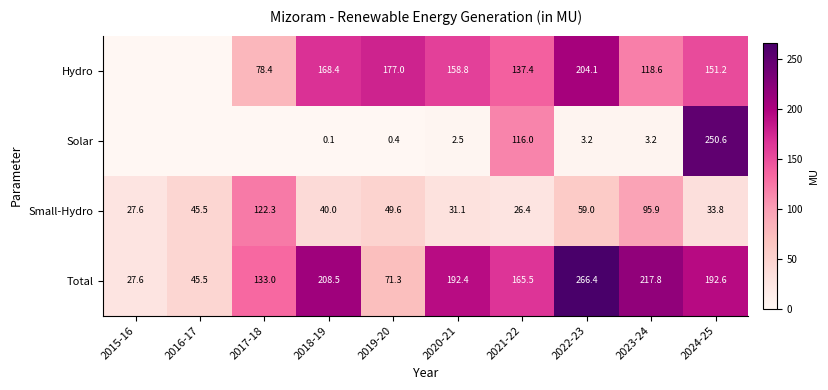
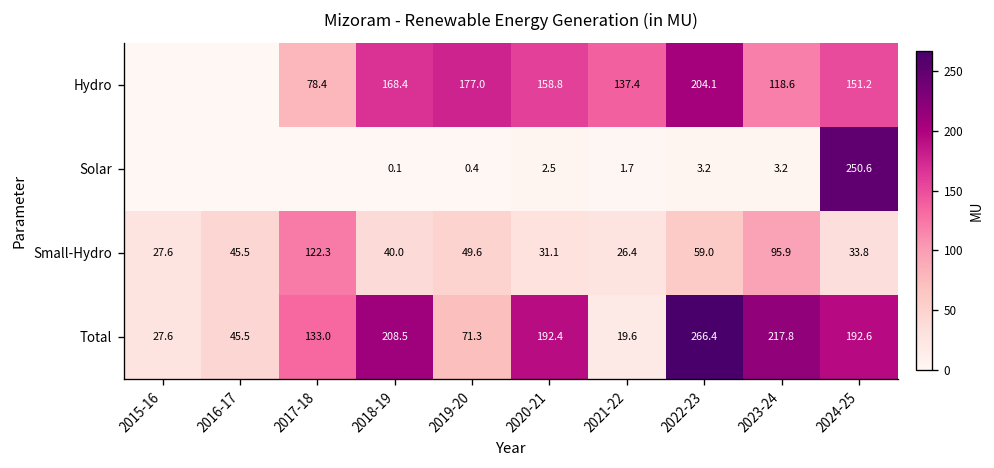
  {
    "Hydro": {
      "2017-18": 78.4,
      "2018-19": 168.4,
      "2019-20": 177.0,
      "2020-21": 158.8,
      "2021-22": 137.4,
      "2022-23": 204.1,
      "2023-24": 118.6,
      "2024-25": 151.2
    },
    "Solar": {
      "2018-19": 0.1,
      "2019-20": 0.4,
      "2020-21": 2.5,
-     "2021-22": 116.0,
+     "2021-22": 1.7,
      "2022-23": 3.2,
      "2023-24": 3.2,
      "2024-25": 250.6
    },
    "Small-Hydro": {
      "2015-16": 27.6,
      "2016-17": 45.5,
      "2017-18": 122.3,
      "2018-19": 40.0,
      "2019-20": 49.6,
      "2020-21": 31.1,
      "2021-22": 26.4,
      "2022-23": 59.0,
      "2023-24": 95.9,
      "2024-25": 33.8
    },
    "Total": {
      "2015-16": 27.6,
      "2016-17": 45.5,
      "2017-18": 133.0,
      "2018-19": 208.5,
      "2019-20": 71.3,
      "2020-21": 192.4,
-     "2021-22": 165.5,
+     "2021-22": 19.6,
      "2022-23": 266.4,
      "2023-24": 217.8,
      "2024-25": 192.6
    }
  }
